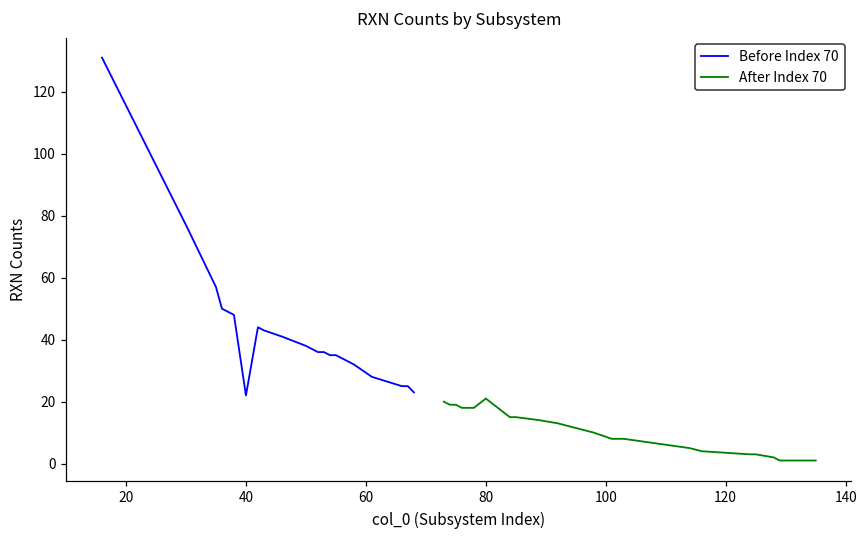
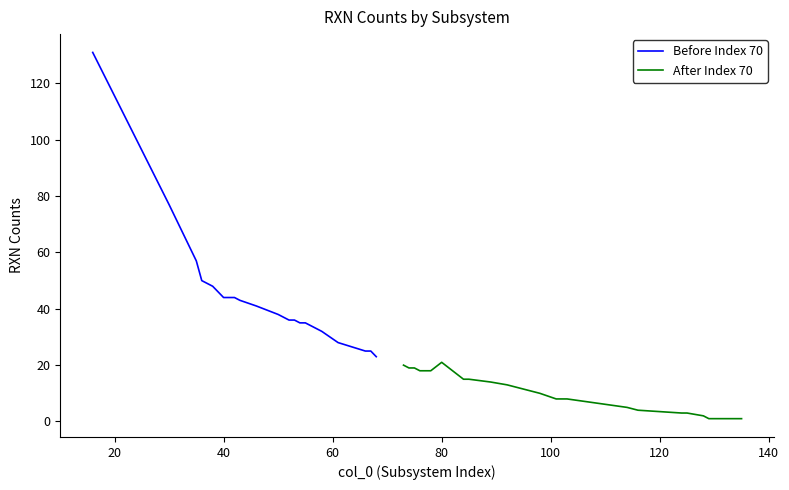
  {
    "Before Index 70": {
-     "40": 22
+     "40": 44
    },
    "After Index 70": {
      "80": 21
    }
  }
